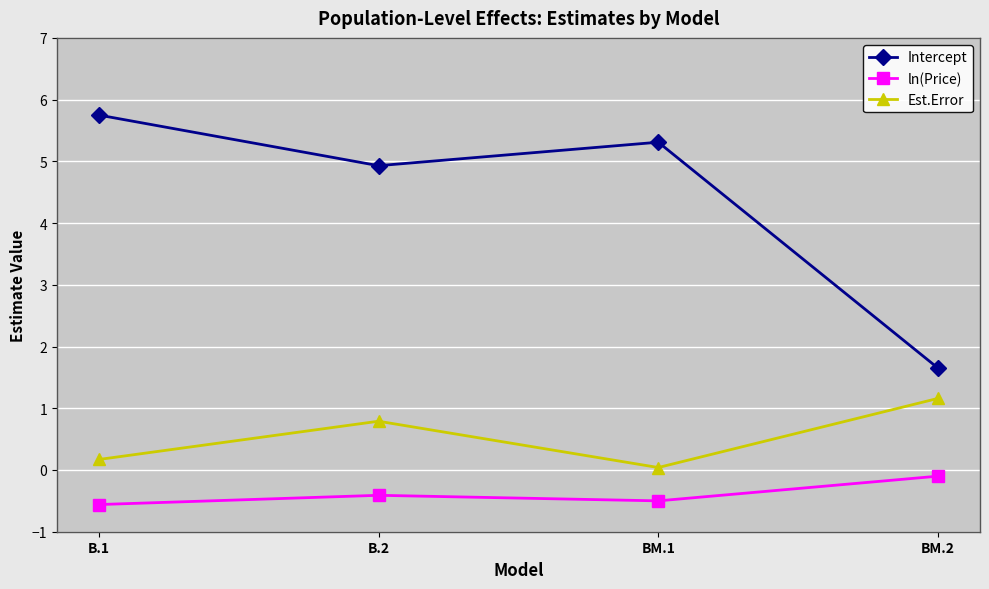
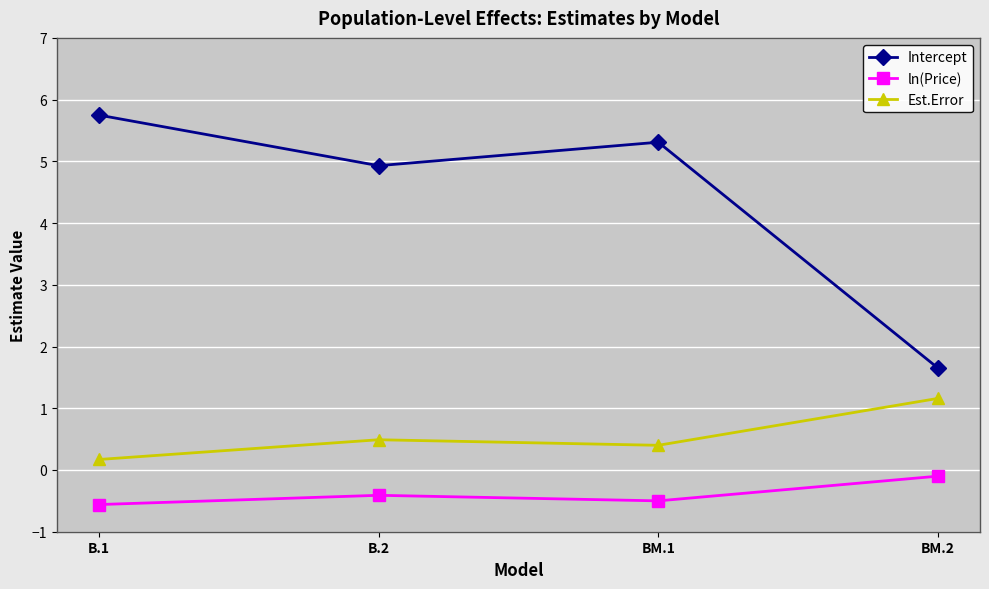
  {
    "Intercept": {
      "B.1": 5.8,
      "B.2": 4.9,
      "BM.1": 5.3,
      "BM.2": 1.7
    },
    "ln(Price)": {
      "B.1": -0.6,
      "B.2": -0.4,
      "BM.1": -0.5,
      "BM.2": -0.1
    },
    "Est.Error": {
      "B.1": 0.2,
-     "B.2": 0.8,
-     "BM.1": 0.0,
+     "B.2": 0.5,
+     "BM.1": 0.4,
      "BM.2": 1.2
    }
  }
